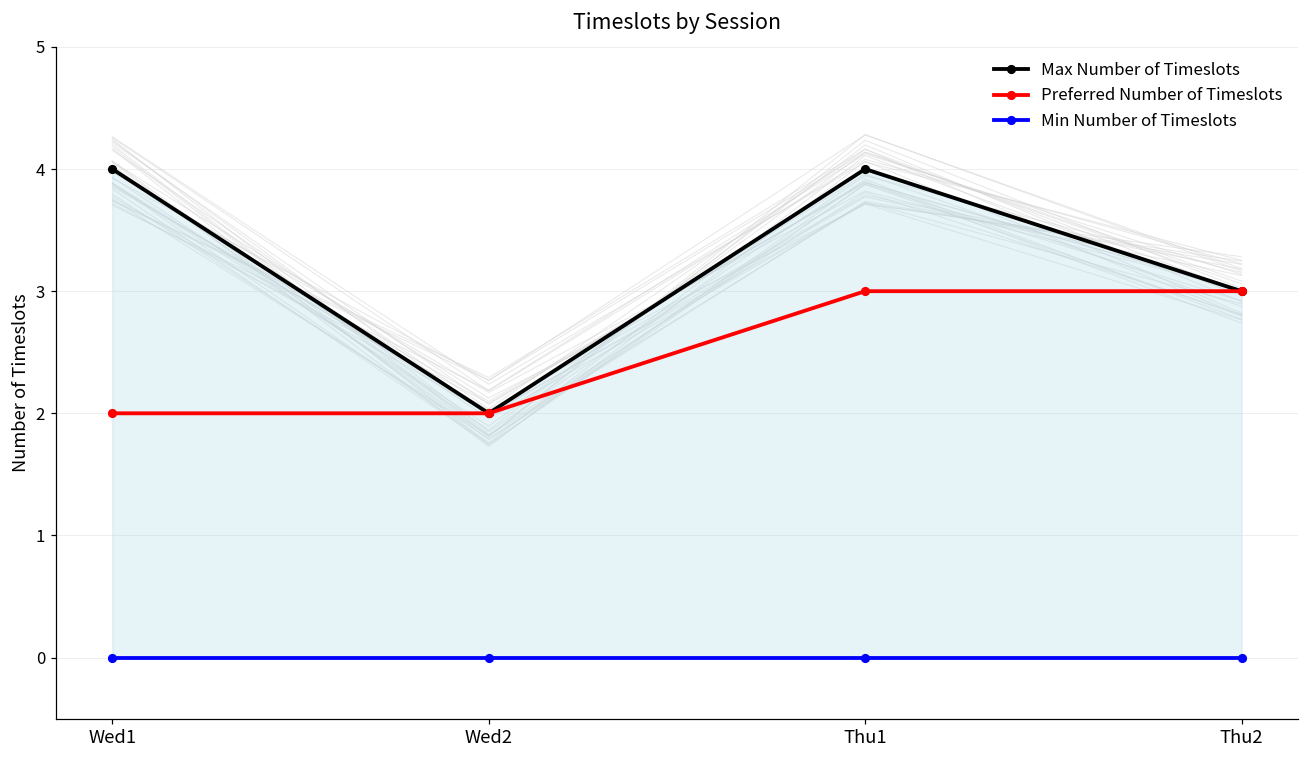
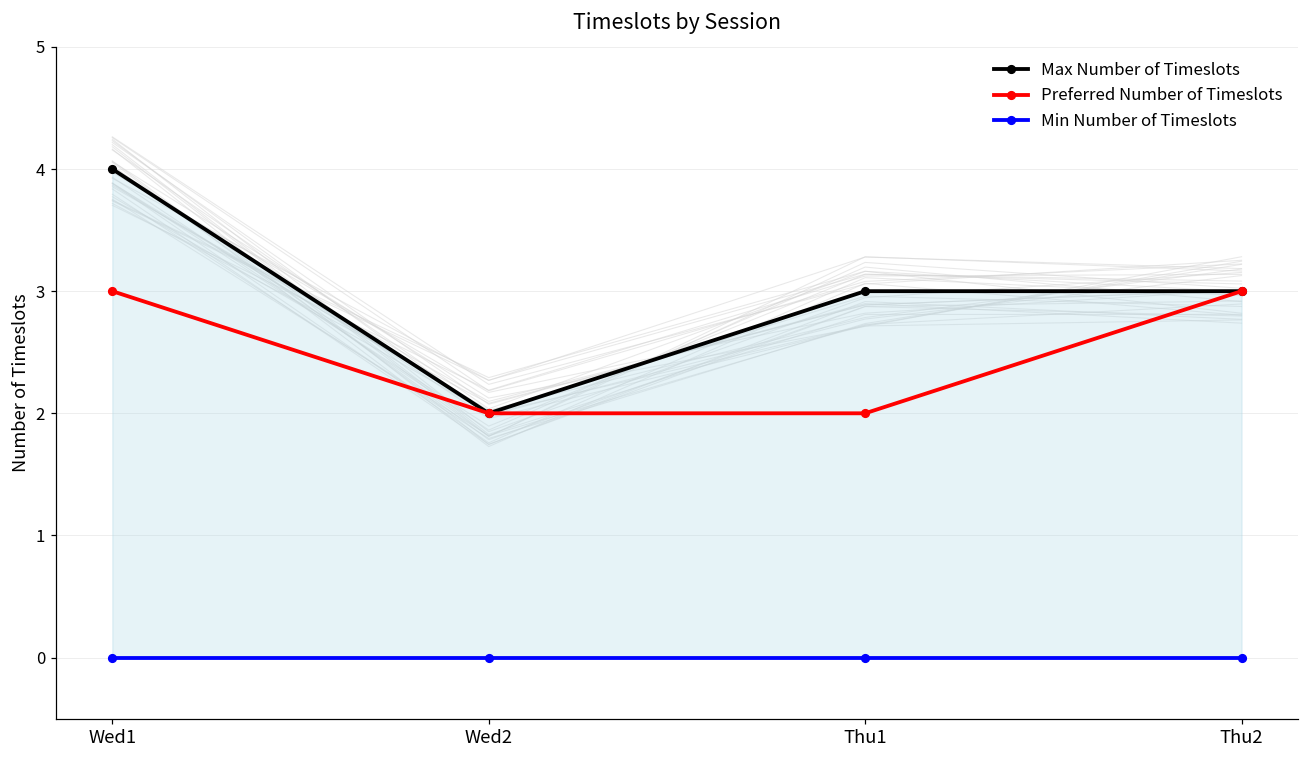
  {
    "Max Number of Timeslots": {
-     "Thu1": 4
+     "Thu1": 3
    },
    "Preferred Number of Timeslots": {
-     "Wed1": 2,
-     "Thu1": 3
+     "Wed1": 3,
+     "Thu1": 2
    },
    "Min Number of Timeslots": {
      "Wed1": 0,
      "Wed2": 0,
      "Thu1": 0,
      "Thu2": 0
    }
  }
